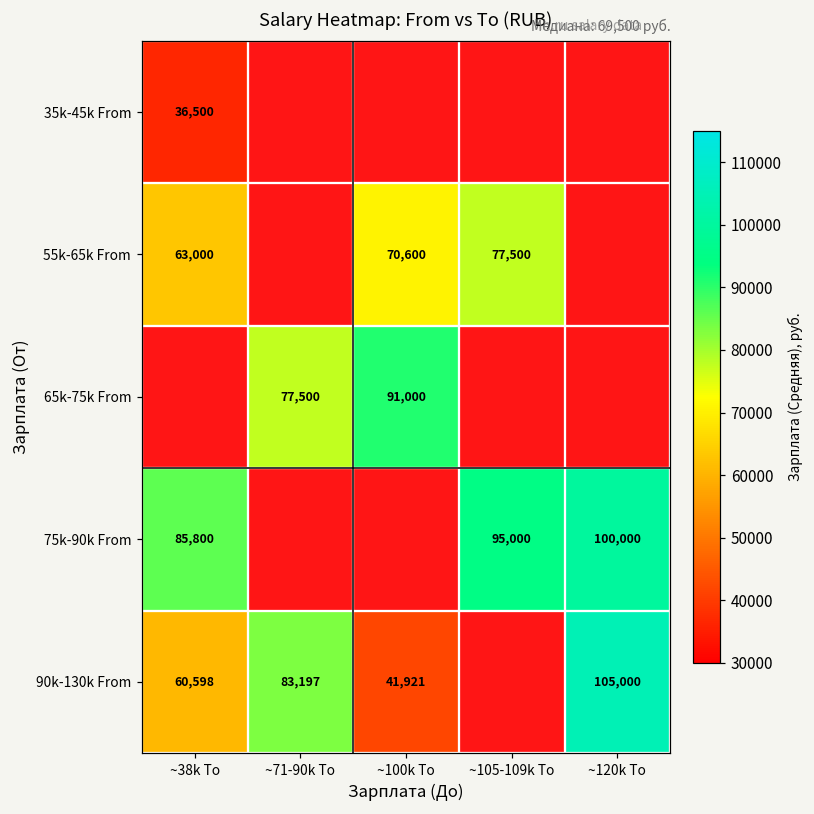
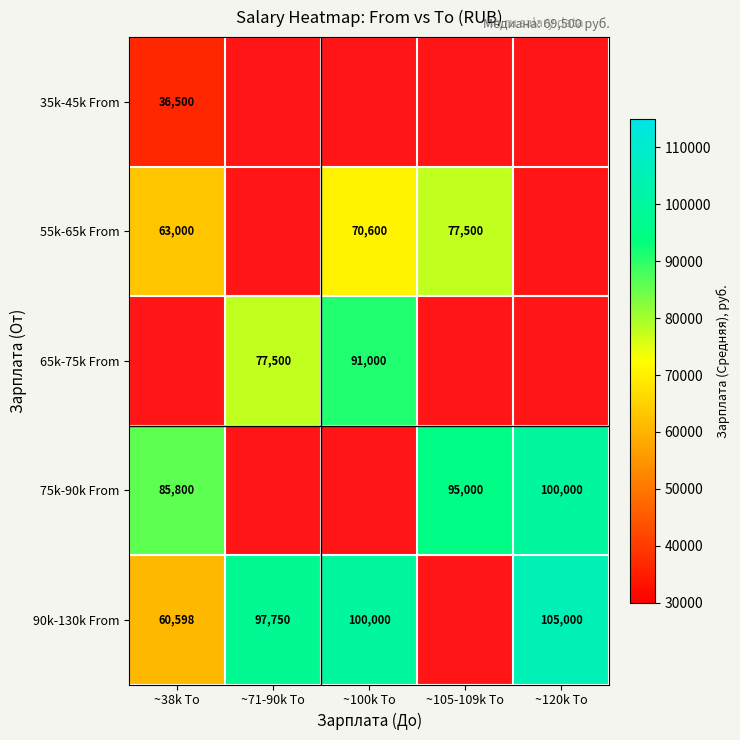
  {
    "35k-45k From": {
      "~38k To": "36,500"
    },
    "55k-65k From": {
      "~38k To": "63,000",
      "~100k To": "70,600",
      "~105-109k To": "77,500"
    },
    "65k-75k From": {
      "~71-90k To": "77,500",
      "~100k To": "91,000"
    },
    "75k-90k From": {
      "~38k To": "85,800",
      "~105-109k To": "95,000",
      "~120k To": "100,000"
    },
    "90k-130k From": {
      "~38k To": "60,598",
-     "~71-90k To": "83,197",
-     "~100k To": "41,921",
+     "~71-90k To": "97,750",
+     "~100k To": "100,000",
      "~120k To": "105,000"
    }
  }
